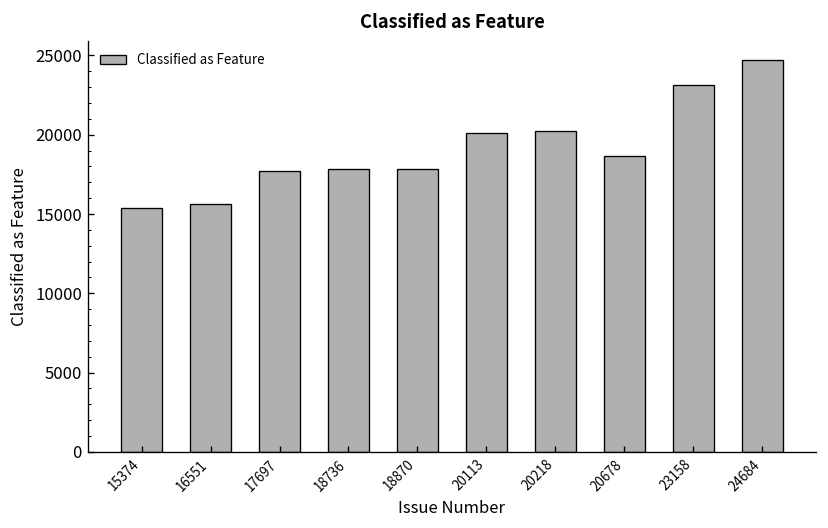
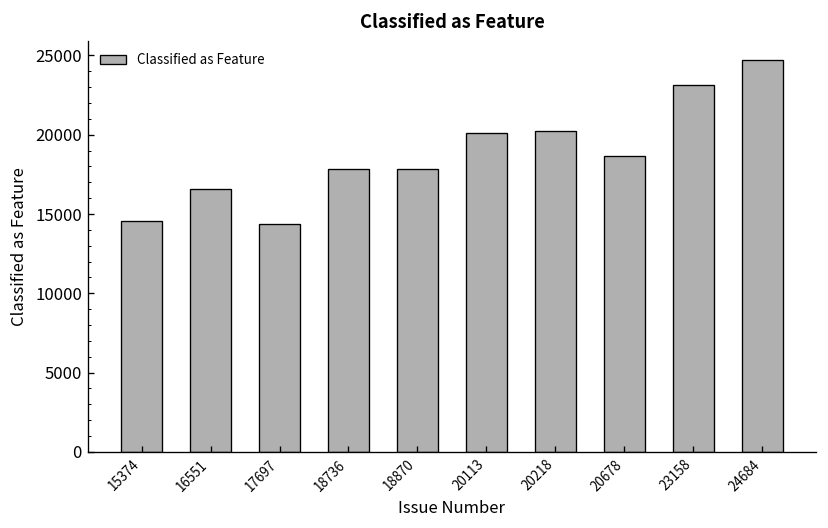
  {
-   "15374": 15400,
-   "16551": 15600,
-   "17697": 17700,
+   "15374": 14600,
+   "16551": 16600,
+   "17697": 14400,
    "18736": 17900,
    "18870": 17900,
    "20113": 20100,
    "20218": 20200,
    "20678": 18700,
    "23158": 23200,
    "24684": 24700
  }
